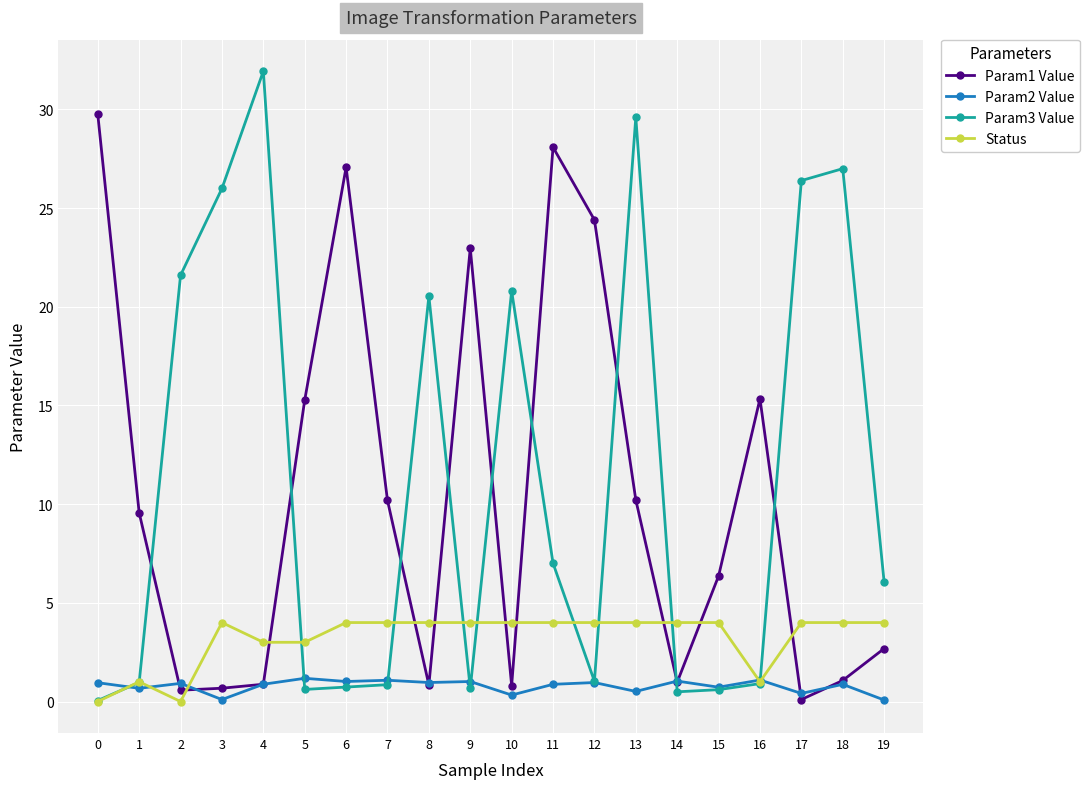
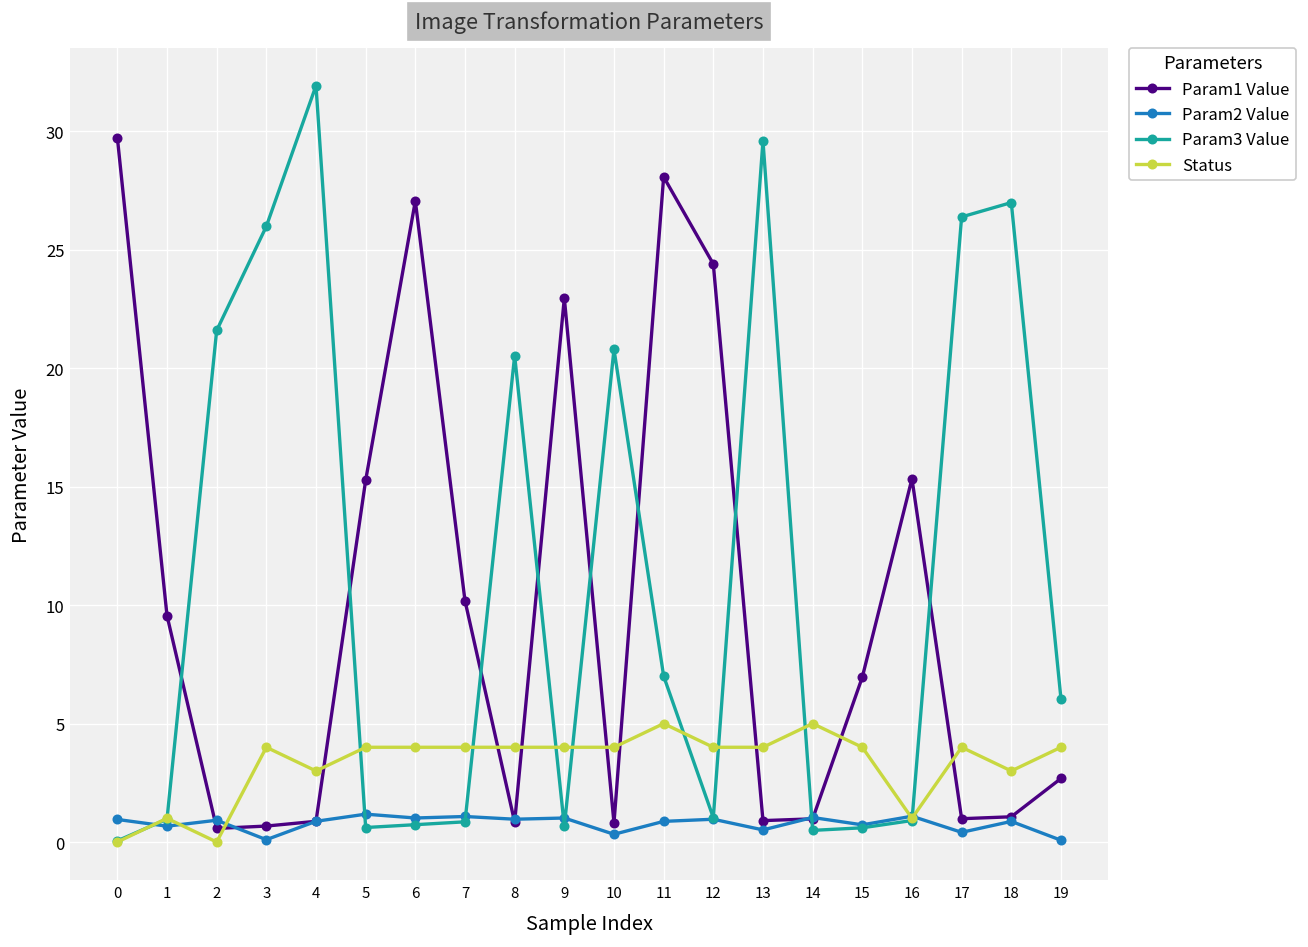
  {
    "Param1 Value": {
      "0": 29.7,
      "1": 9.6,
      "2": 0.6,
      "3": 0.7,
      "5": 15.3,
      "6": 27.1,
      "7": 10.2,
      "9": 23.0,
      "10": 0.8,
      "11": 28.1,
      "12": 24.4,
-     "13": 10.2,
-     "15": 6.4,
+     "13": 0.9,
+     "15": 7.0,
      "16": 15.3,
-     "17": 0.1,
+     "17": 1.0,
      "18": 1.1,
      "19": 2.7
    },
    "Status": {
      "2": 0,
      "3": 4,
      "4": 3,
-     "5": 3,
+     "5": 4,
      "6": 4,
      "7": 4,
      "8": 4,
      "9": 4,
      "10": 4,
-     "11": 4,
+     "11": 5,
      "12": 4,
      "13": 4,
-     "14": 4,
+     "14": 5,
      "15": 4,
      "17": 4,
-     "18": 4,
+     "18": 3,
      "19": 4
    }
  }
